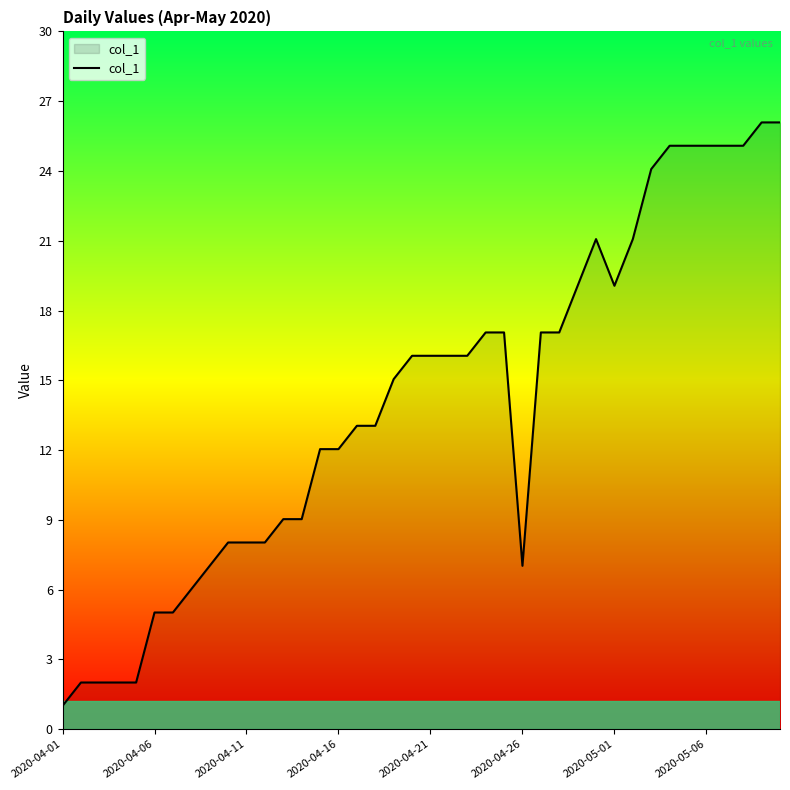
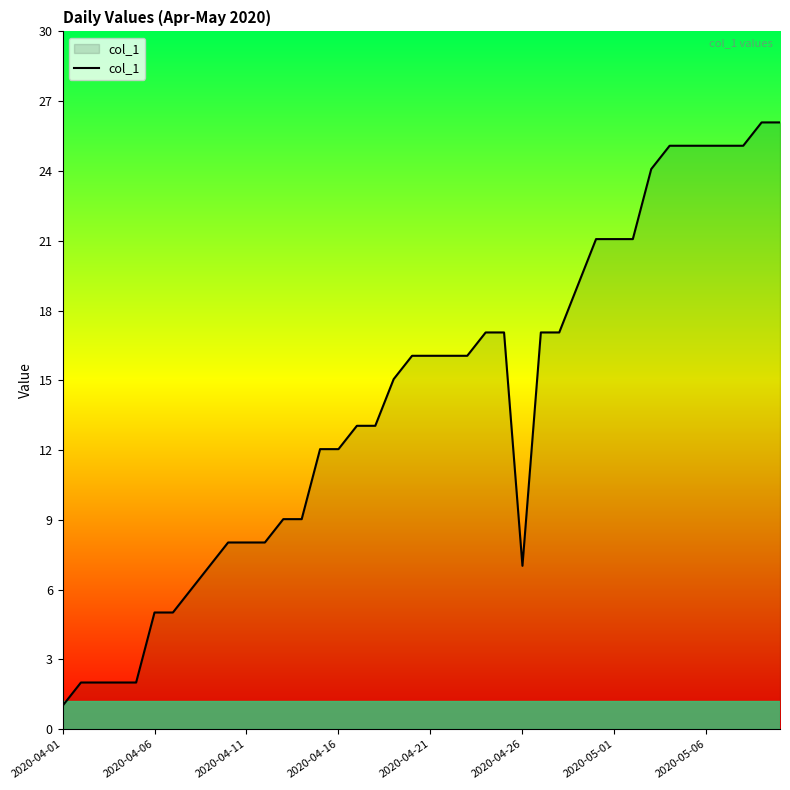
  {
    "2020-04-06": 5,
    "2020-04-11": 8,
    "2020-04-16": 12,
    "2020-04-21": 16,
    "2020-04-26": 7,
-   "2020-05-01": 19,
+   "2020-05-01": 21,
    "2020-05-06": 25
  }
